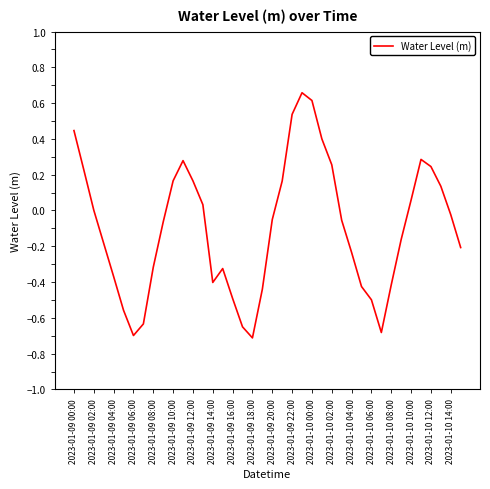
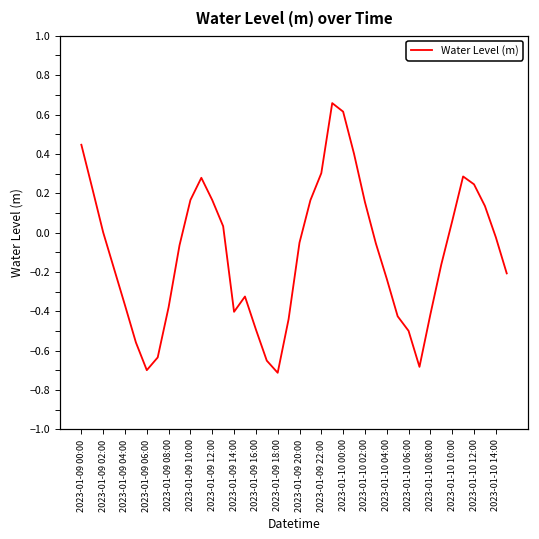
  {
    "2023-01-09 00:00": 0.45,
    "2023-01-09 02:00": 0.00,
    "2023-01-09 04:00": -0.37,
    "2023-01-09 06:00": -0.70,
-   "2023-01-09 08:00": -0.32,
+   "2023-01-09 08:00": -0.38,
    "2023-01-09 10:00": 0.17,
    "2023-01-09 12:00": 0.17,
    "2023-01-09 14:00": -0.40,
    "2023-01-09 16:00": -0.49,
    "2023-01-09 18:00": -0.71,
    "2023-01-09 20:00": -0.05,
-   "2023-01-09 22:00": 0.54,
+   "2023-01-09 22:00": 0.30,
    "2023-01-10 00:00": 0.61,
-   "2023-01-10 02:00": 0.26,
+   "2023-01-10 02:00": 0.16,
    "2023-01-10 04:00": -0.23,
    "2023-01-10 06:00": -0.50,
    "2023-01-10 08:00": -0.42,
    "2023-01-10 10:00": 0.06,
    "2023-01-10 12:00": 0.25,
    "2023-01-10 14:00": -0.02
  }
